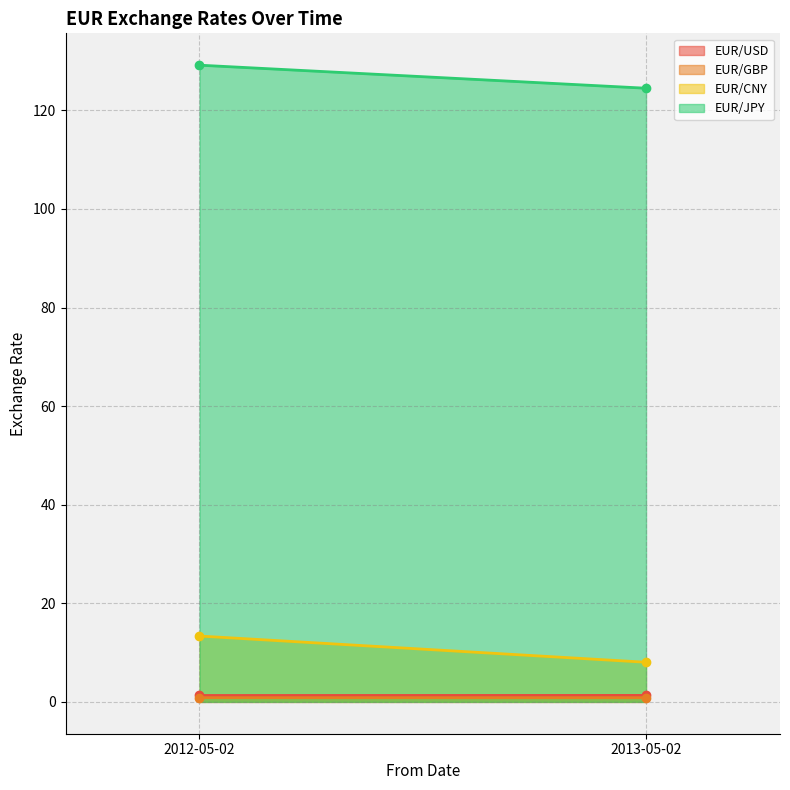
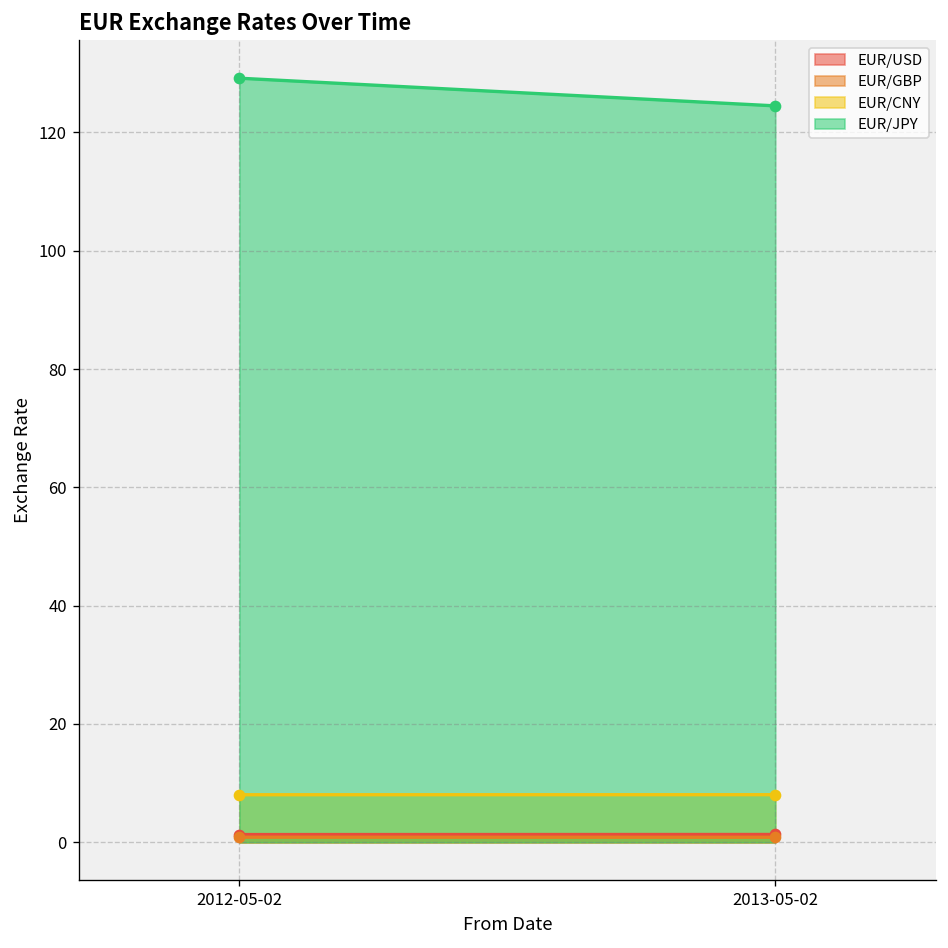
  {
    "EUR/CNY": {
-     "2012-05-02": 13,
+     "2012-05-02": 8,
      "2013-05-02": 8
    },
    "EUR/JPY": {
      "2012-05-02": 129,
      "2013-05-02": 124
    }
  }
